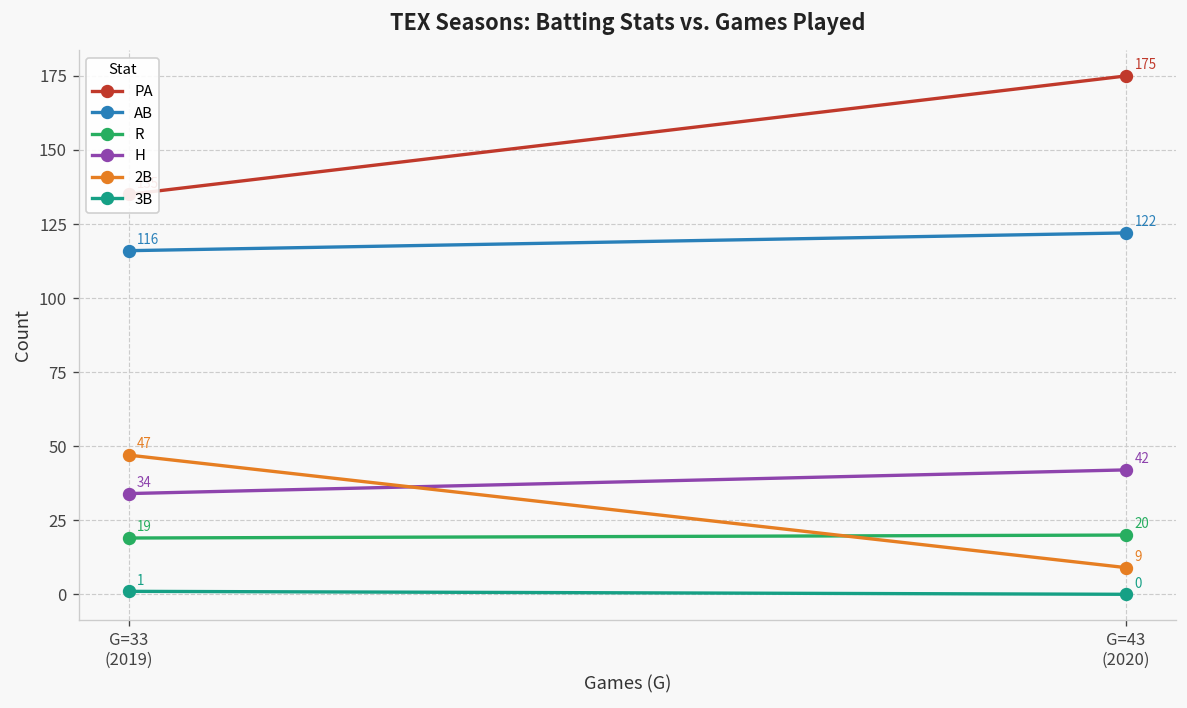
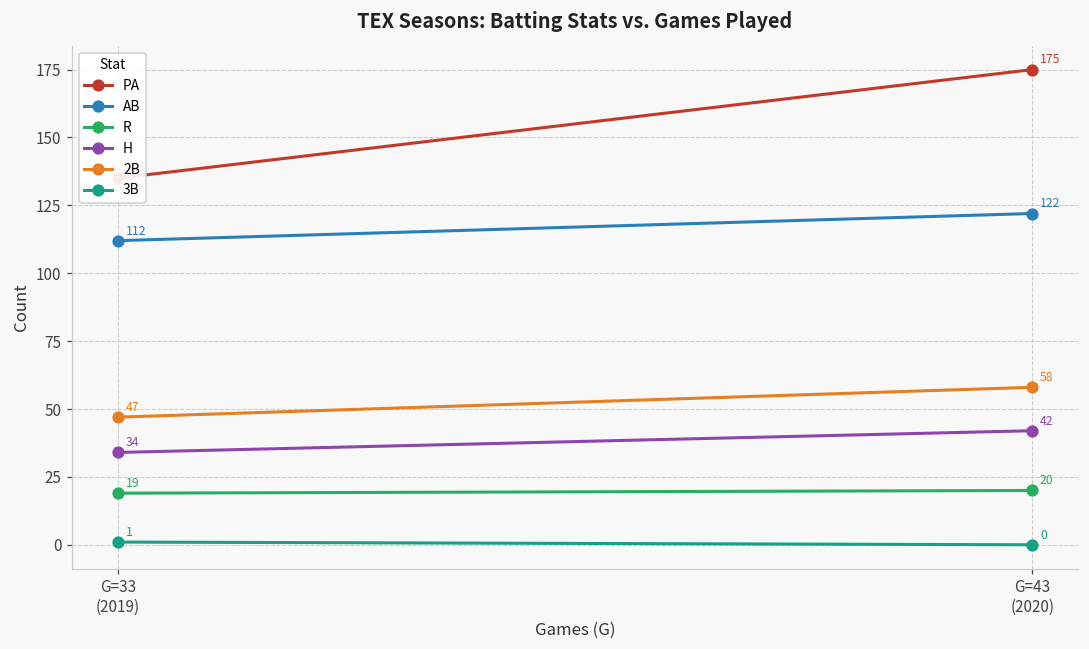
  {
    "PA": {
      "G=43 (2020)": 175
    },
    "AB": {
-     "G=33 (2019)": 116,
+     "G=33 (2019)": 112,
      "G=43 (2020)": 122
    },
    "H": {
      "G=33 (2019)": 34,
      "G=43 (2020)": 42
    },
    "2B": {
      "G=33 (2019)": 47,
-     "G=43 (2020)": 9
+     "G=43 (2020)": 58
    }
  }
